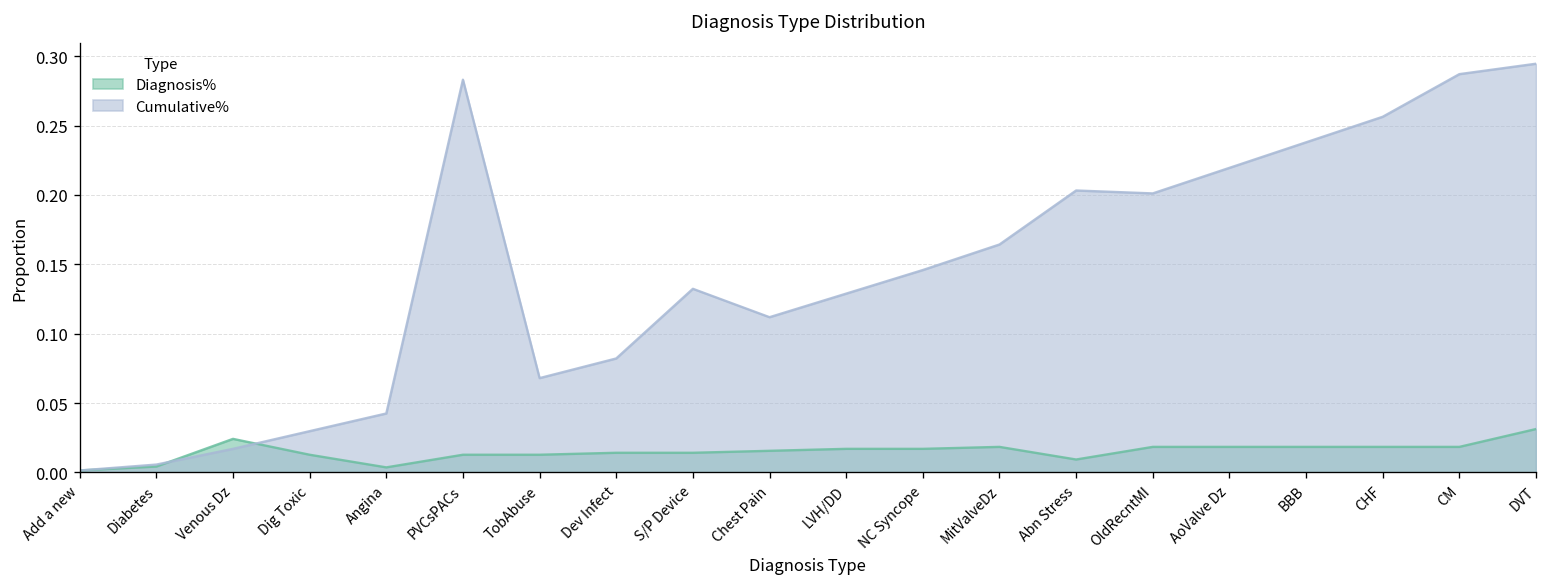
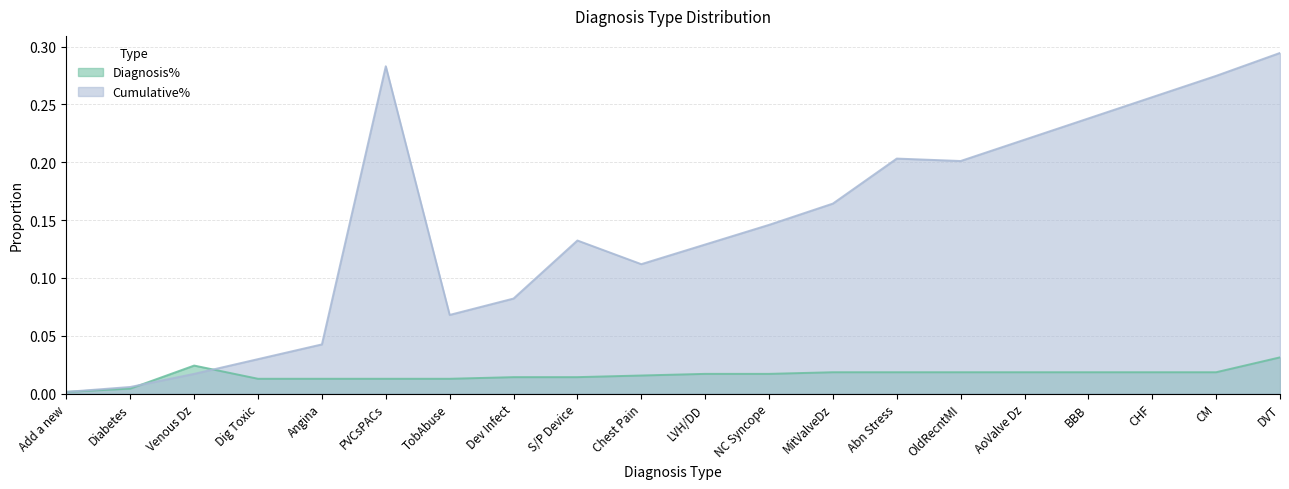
  {
    "Diagnosis%": {
      "Venous Dz": 0.024,
      "Dig Toxic": 0.013,
-     "Angina": 0.004,
+     "Angina": 0.013,
      "PVCsPACs": 0.013,
      "TobAbuse": 0.013,
      "Dev Infect": 0.014,
      "S/P Device": 0.014,
      "Chest Pain": 0.016,
      "LVH/DD": 0.017,
      "NC Syncope": 0.017,
      "MitValveDz": 0.018,
-     "Abn Stress": 0.009,
+     "Abn Stress": 0.018,
      "OldRecntMI": 0.018,
      "AoValve Dz": 0.018,
      "BBB": 0.018,
      "CHF": 0.018,
      "CM": 0.018,
      "DVT": 0.031
    },
    "Cumulative%": {
      "Venous Dz": 0.017,
      "Dig Toxic": 0.030,
      "Angina": 0.042,
      "PVCsPACs": 0.283,
      "TobAbuse": 0.068,
      "Dev Infect": 0.082,
      "S/P Device": 0.132,
      "Chest Pain": 0.112,
      "LVH/DD": 0.129,
      "NC Syncope": 0.146,
      "MitValveDz": 0.164,
      "Abn Stress": 0.203,
      "OldRecntMI": 0.201,
      "AoValve Dz": 0.220,
      "BBB": 0.238,
      "CHF": 0.256,
-     "CM": 0.287,
+     "CM": 0.275,
      "DVT": 0.295
    }
  }
